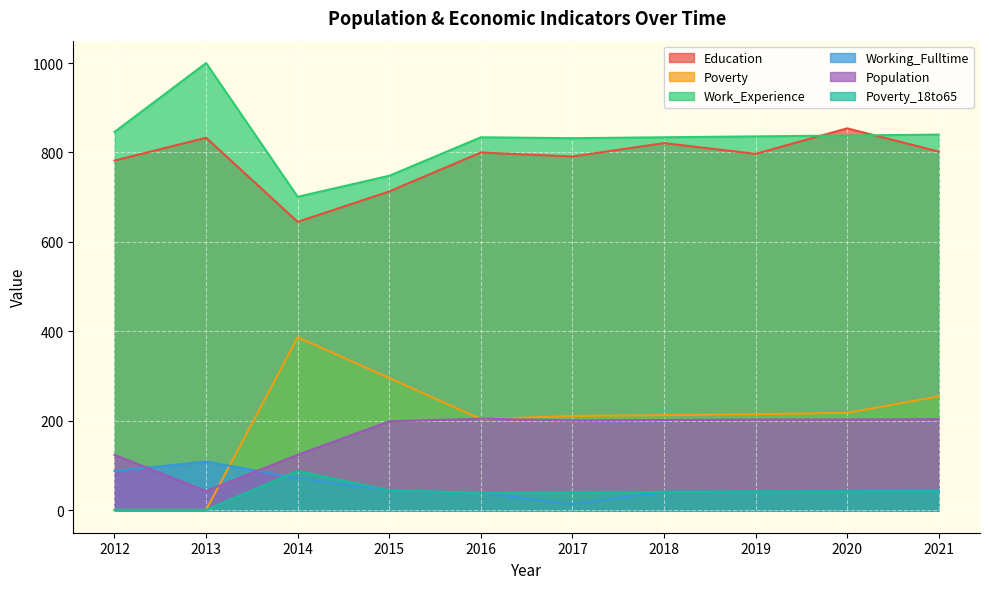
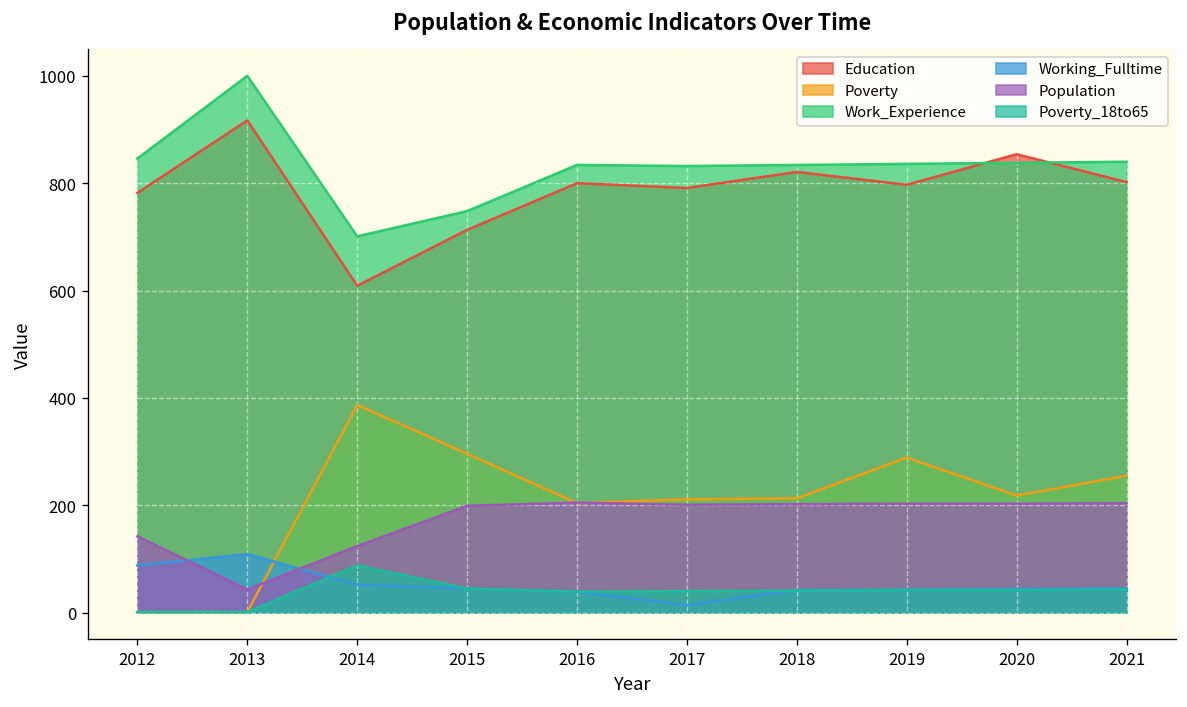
  {
    "Education": {
      "2012": 780,
-     "2013": 830,
-     "2014": 650,
+     "2013": 920,
+     "2014": 610,
      "2015": 710,
      "2016": 800,
      "2017": 790,
      "2018": 820,
      "2019": 800,
      "2020": 850,
      "2021": 800
    },
    "Poverty": {
      "2014": 390,
      "2015": 300,
      "2017": 210,
      "2018": 210,
-     "2019": 220,
+     "2019": 290,
      "2020": 220,
      "2021": 260
    },
    "Working_Fulltime": {
      "2012": 90,
      "2013": 110,
-     "2014": 70,
+     "2014": 50,
      "2017": 10
    },
    "Population": {
-     "2012": 120,
+     "2012": 140,
      "2013": 40,
      "2014": 120,
      "2015": 200,
      "2017": 200,
      "2018": 200,
      "2019": 200,
      "2020": 200,
      "2021": 200
    }
  }
